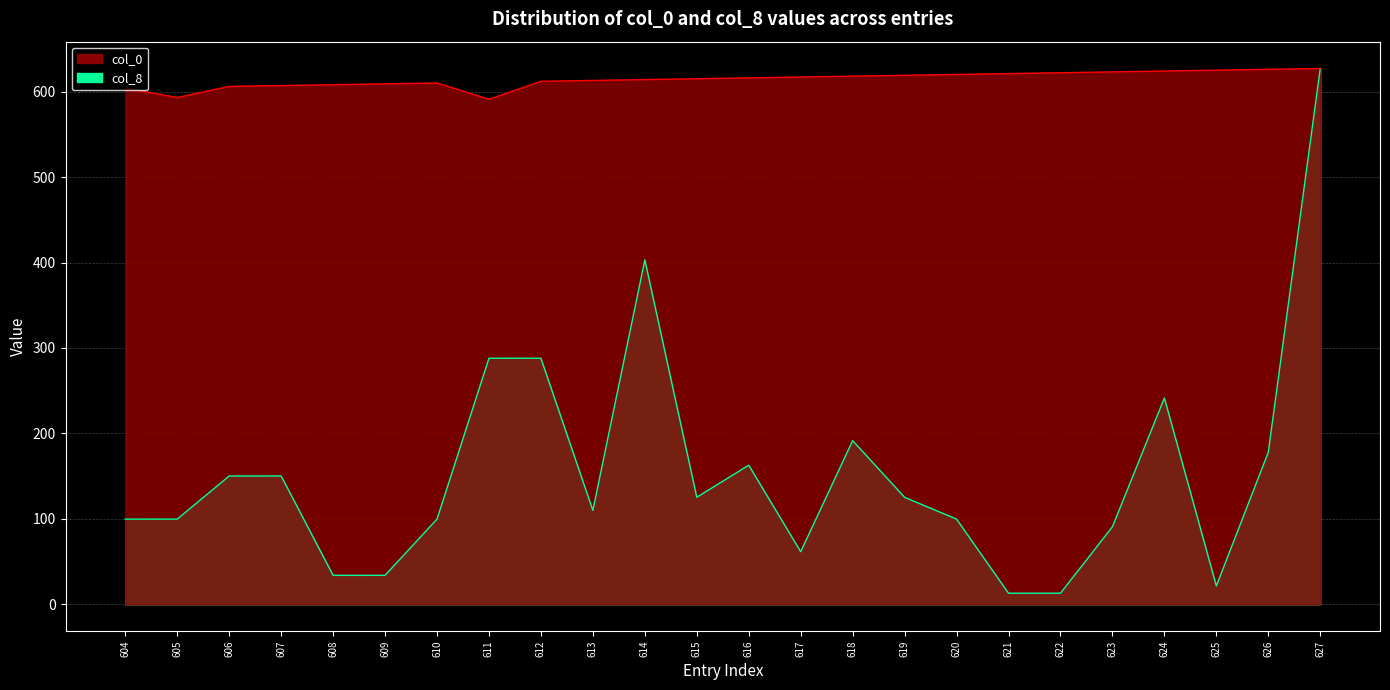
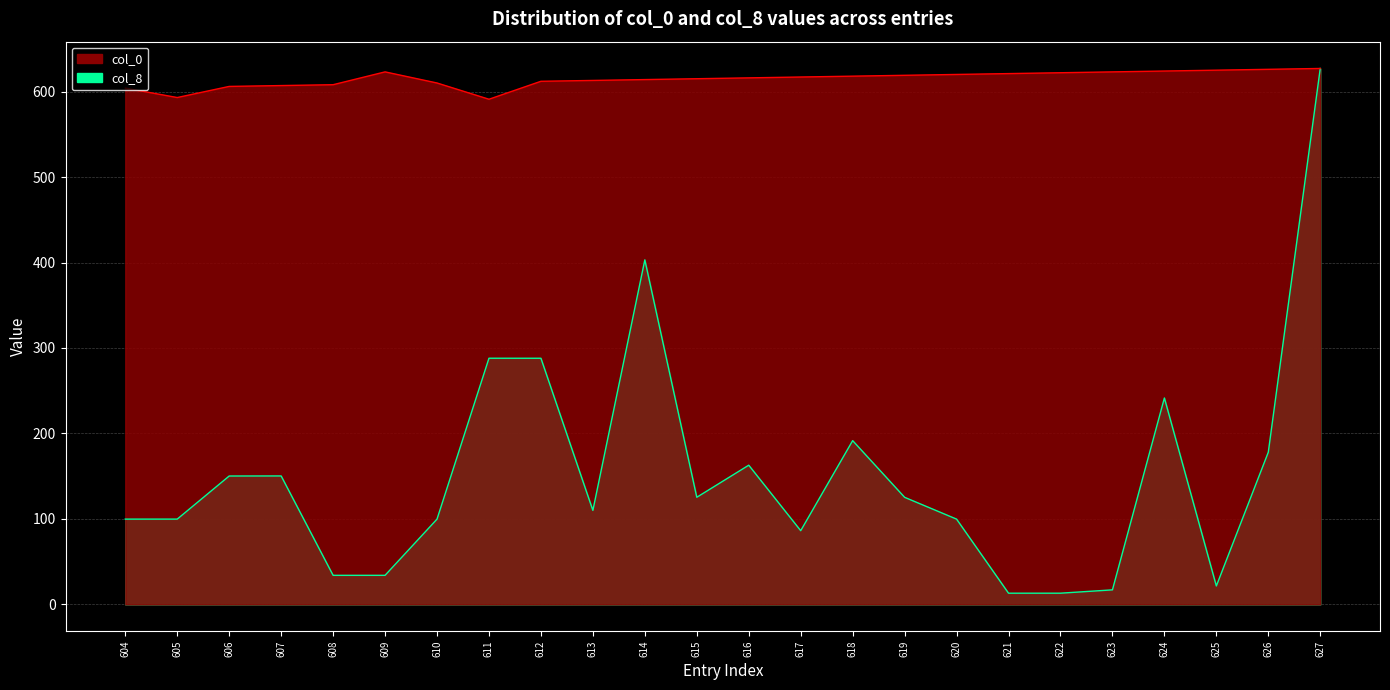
  {
    "col_8": {
      "604": 100,
      "605": 100,
      "606": 150,
      "607": 150,
      "608": 30,
      "609": 30,
      "610": 100,
      "611": 290,
      "612": 290,
      "613": 110,
      "614": 400,
      "615": 130,
      "616": 160,
-     "617": 60,
+     "617": 90,
      "618": 190,
      "619": 130,
      "620": 100,
      "621": 10,
      "622": 10,
-     "623": 90,
+     "623": 20,
      "624": 240,
      "625": 20,
      "626": 180
    },
    "col_0": {
      "605": 590,
      "606": 610,
      "607": 610,
      "608": 610,
-     "609": 610,
+     "609": 620,
      "610": 610,
      "611": 590,
      "612": 610,
      "613": 610,
      "614": 610,
      "615": 620,
      "616": 620,
      "617": 620,
      "618": 620,
      "619": 620,
      "620": 620,
      "621": 620,
      "622": 620,
      "623": 620,
      "624": 620,
      "625": 630,
      "626": 630
    }
  }
